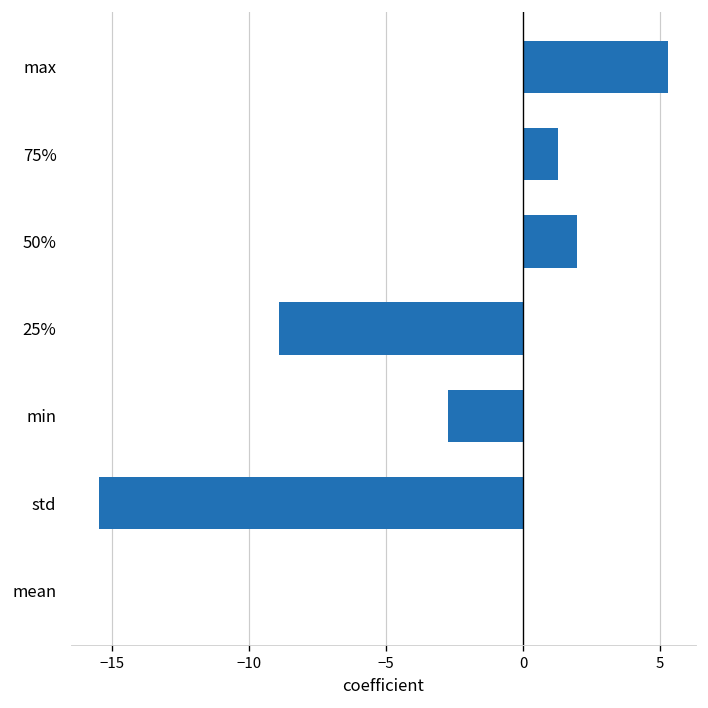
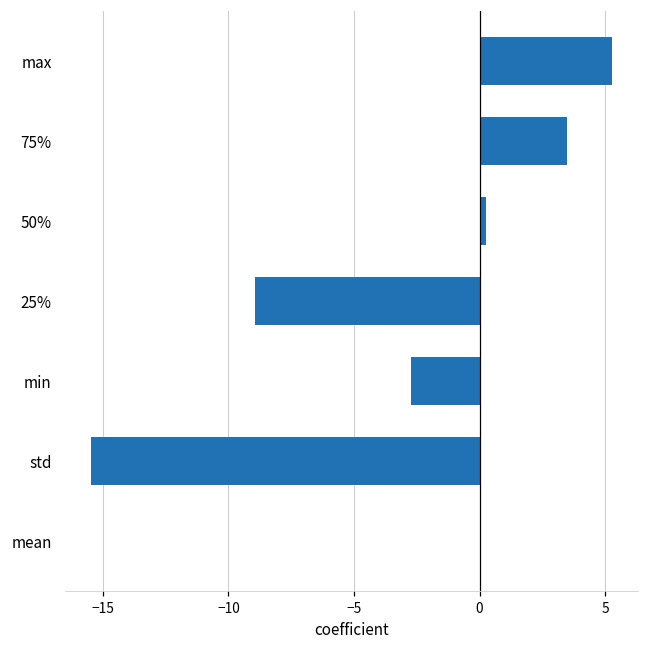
  {
    "max": 5.3,
-   "75%": 1.3,
-   "50%": 2.0,
+   "75%": 3.5,
+   "50%": 0.3,
    "25%": -8.9,
    "min": -2.7,
    "std": -15.5,
    "mean": 0.0
  }
